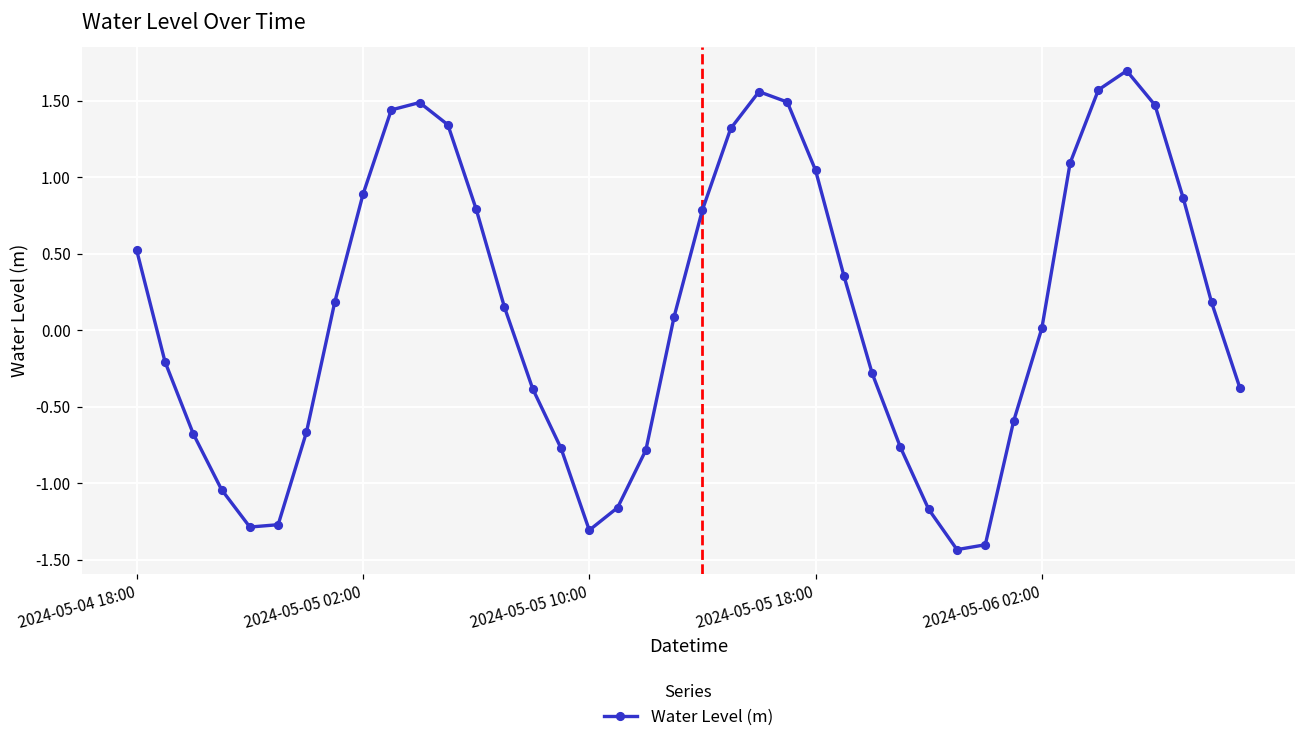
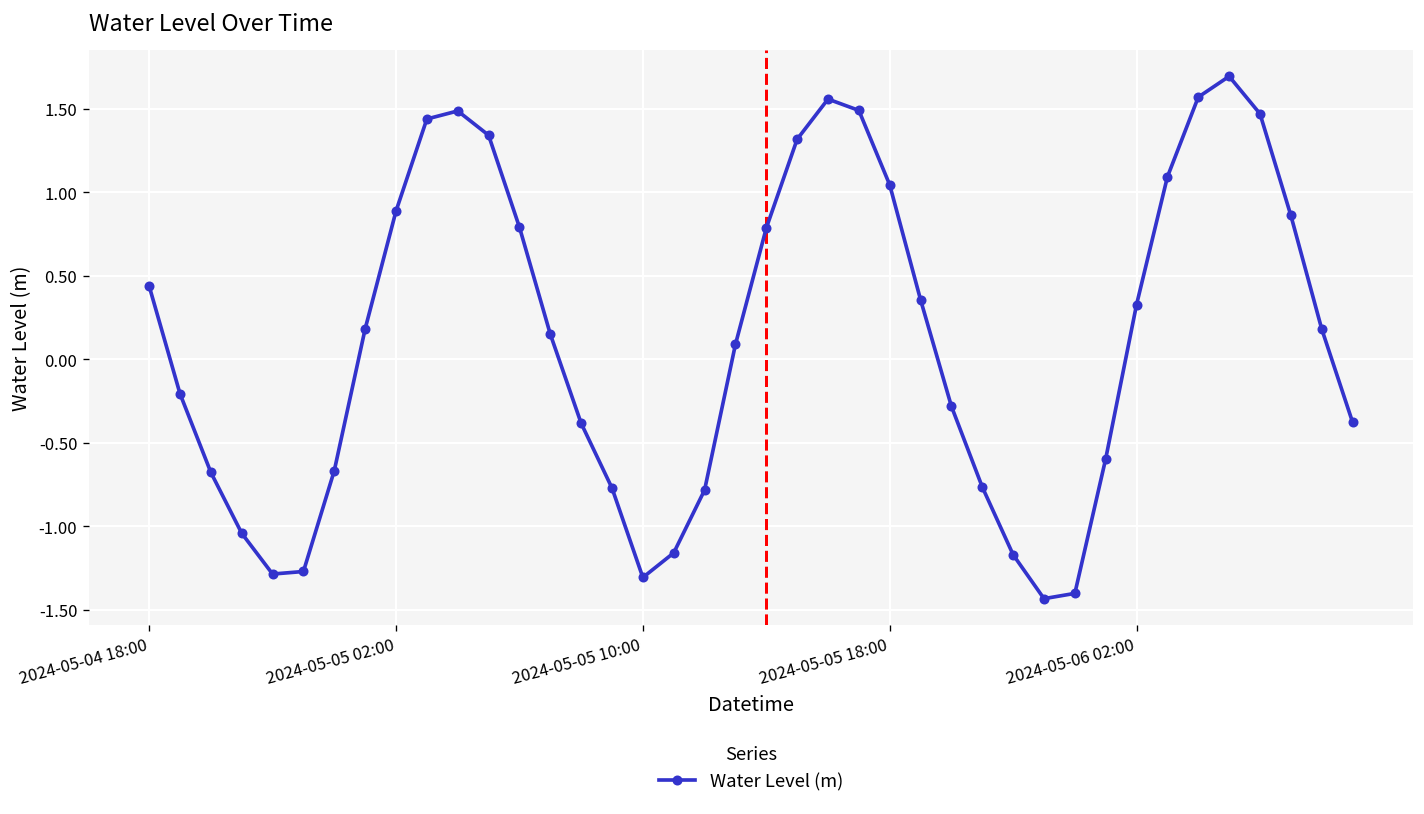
  {
-   "2024-05-04 18:00": 0.52,
+   "2024-05-04 18:00": 0.44,
    "2024-05-05 02:00": 0.89,
    "2024-05-05 10:00": -1.31,
    "2024-05-05 18:00": 1.04,
-   "2024-05-06 02:00": 0.01
+   "2024-05-06 02:00": 0.33
  }
